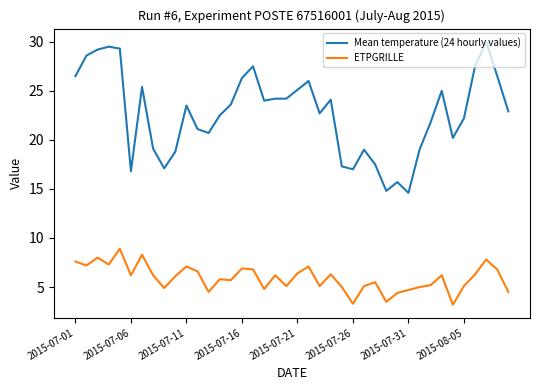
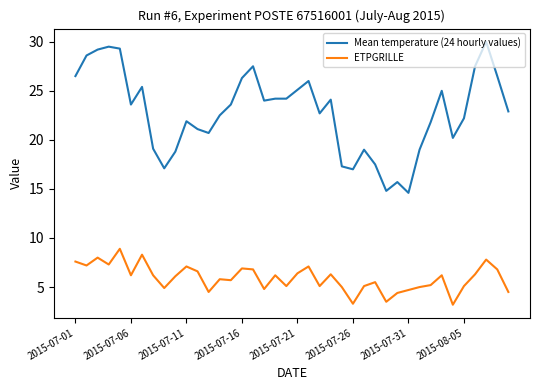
  {
    "Mean temperature (24 hourly values)": {
      "2015-07-01": 27,
-     "2015-07-06": 17,
-     "2015-07-11": 24,
+     "2015-07-06": 24,
+     "2015-07-11": 22,
      "2015-07-16": 26,
      "2015-07-21": 25,
      "2015-07-26": 17,
      "2015-07-31": 15,
      "2015-08-05": 22
    },
    "ETPGRILLE": {
      "2015-07-01": 8,
      "2015-07-06": 6,
      "2015-07-11": 7,
      "2015-07-16": 7,
      "2015-07-21": 6,
      "2015-07-26": 3,
      "2015-07-31": 5,
      "2015-08-05": 5
    }
  }
